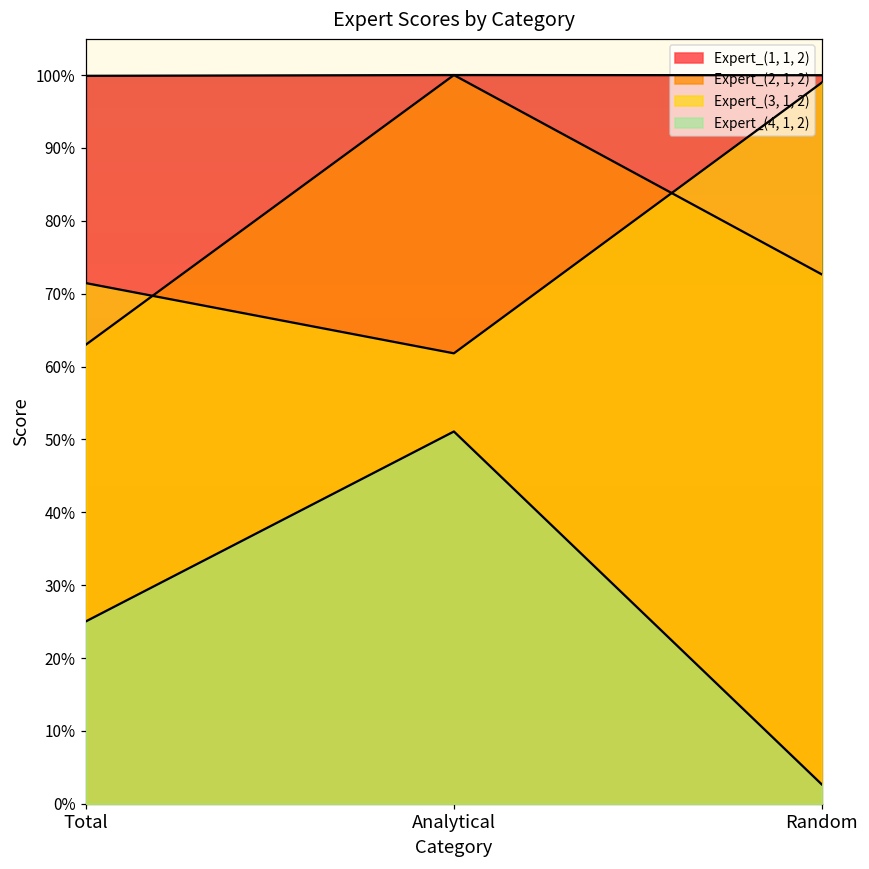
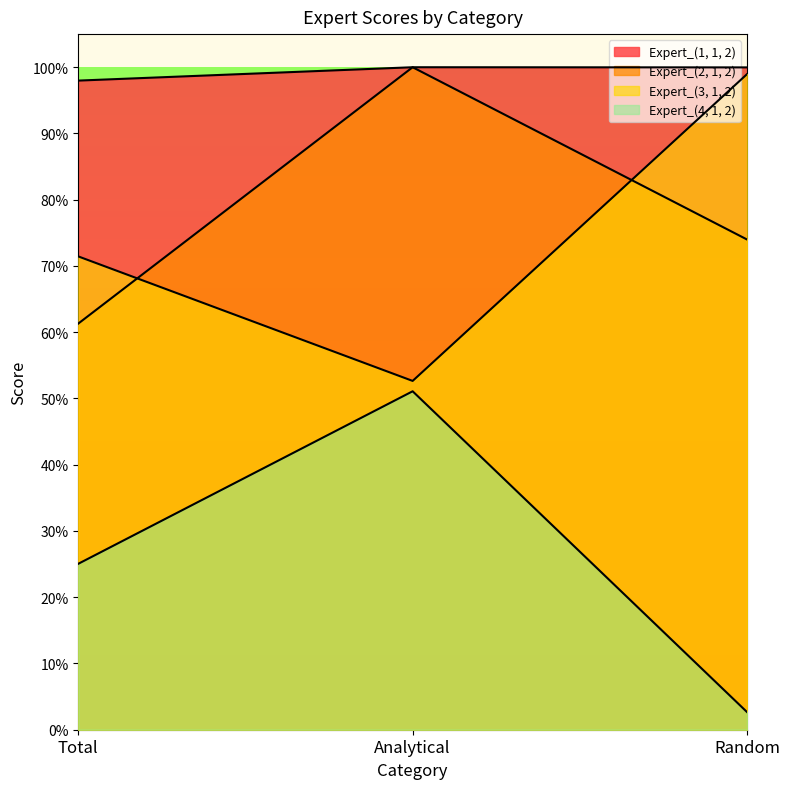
  {
    "Expert_(1, 1, 2)": {
-     "Total": "100%",
+     "Total": "98%",
      "Random": "100%"
    },
    "Expert_(2, 1, 2)": {
-     "Total": "63%",
-     "Random": "73%"
+     "Total": "61%",
+     "Random": "74%"
    },
    "Expert_(3, 1, 2)": {
      "Total": "71%",
-     "Analytical": "62%",
+     "Analytical": "53%",
      "Random": "99%"
    },
    "Expert_(4, 1, 2)": {
      "Total": "25%",
      "Analytical": "51%",
      "Random": "3%"
    }
  }
